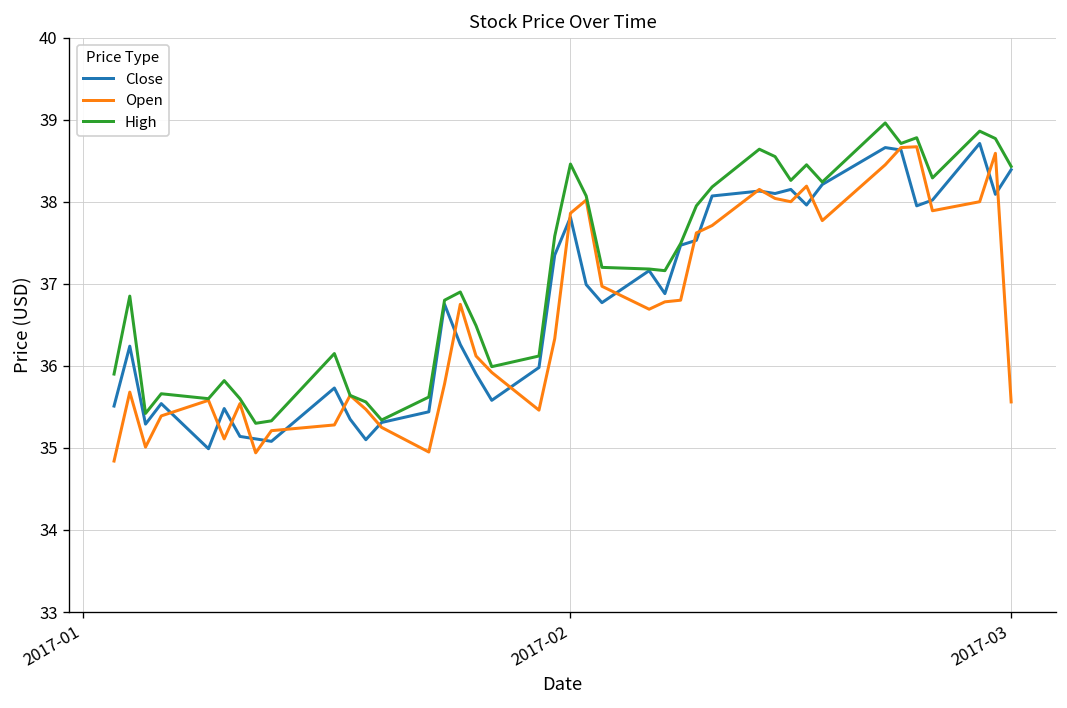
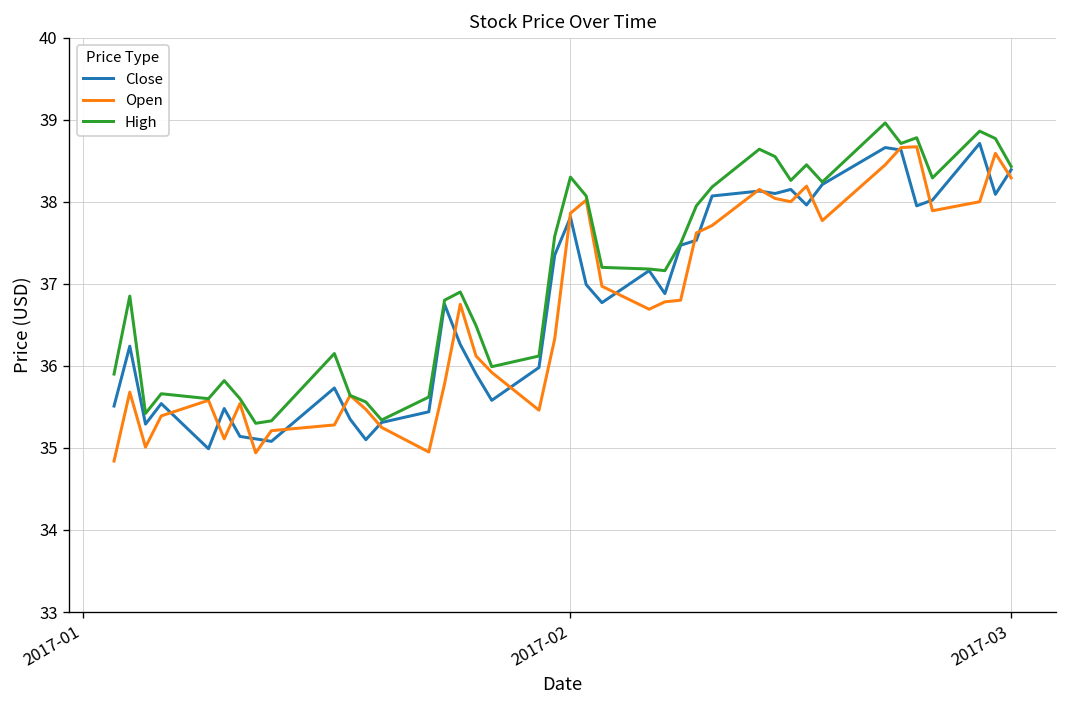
  {
    "Close": {
      "2017-02": 37.8,
      "2017-03": 38.4
    },
    "Open": {
      "2017-02": 37.9,
-     "2017-03": 35.6
+     "2017-03": 38.3
    },
    "High": {
-     "2017-02": 38.5,
+     "2017-02": 38.3,
      "2017-03": 38.4
    }
  }
